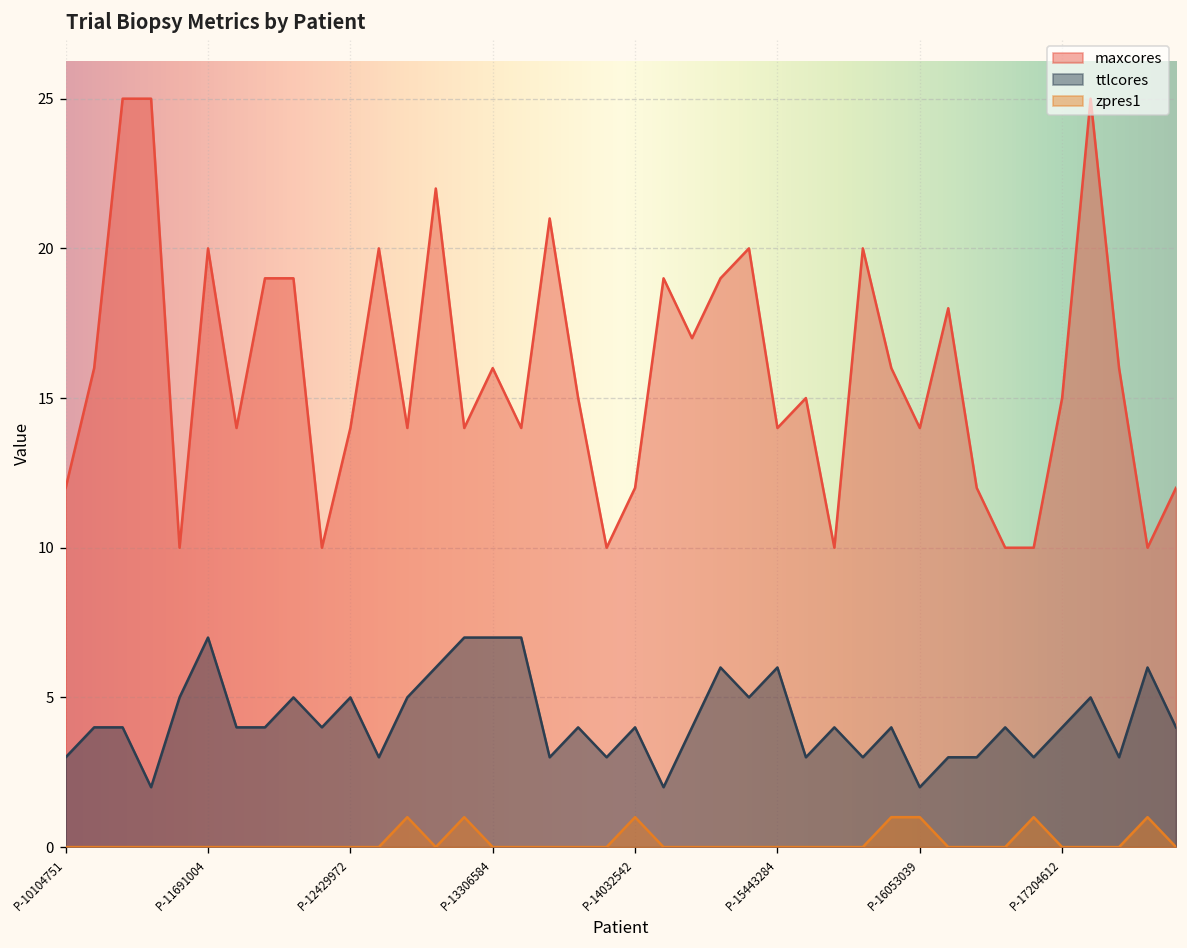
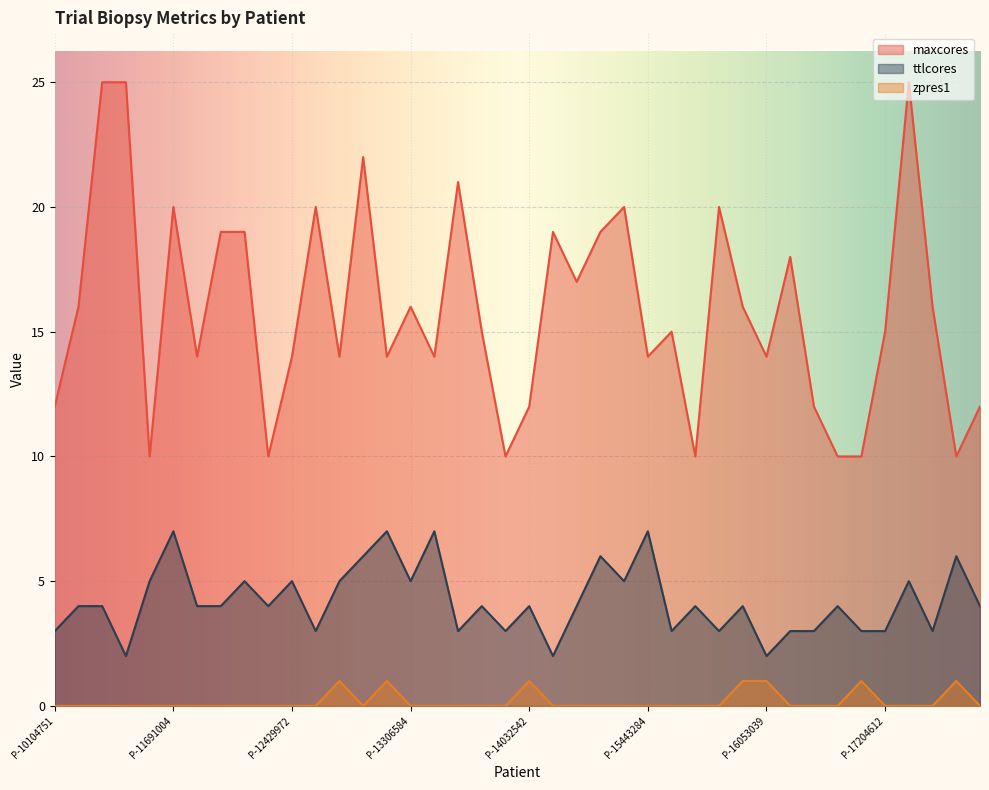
  {
    "ttlcores": {
      "P-10104751": 3,
      "P-11691004": 7,
      "P-12429972": 5,
-     "P-13306584": 7,
+     "P-13306584": 5,
      "P-14032542": 4,
-     "P-15443284": 6,
+     "P-15443284": 7,
      "P-16053039": 2,
-     "P-17204612": 4
+     "P-17204612": 3
    }
  }
